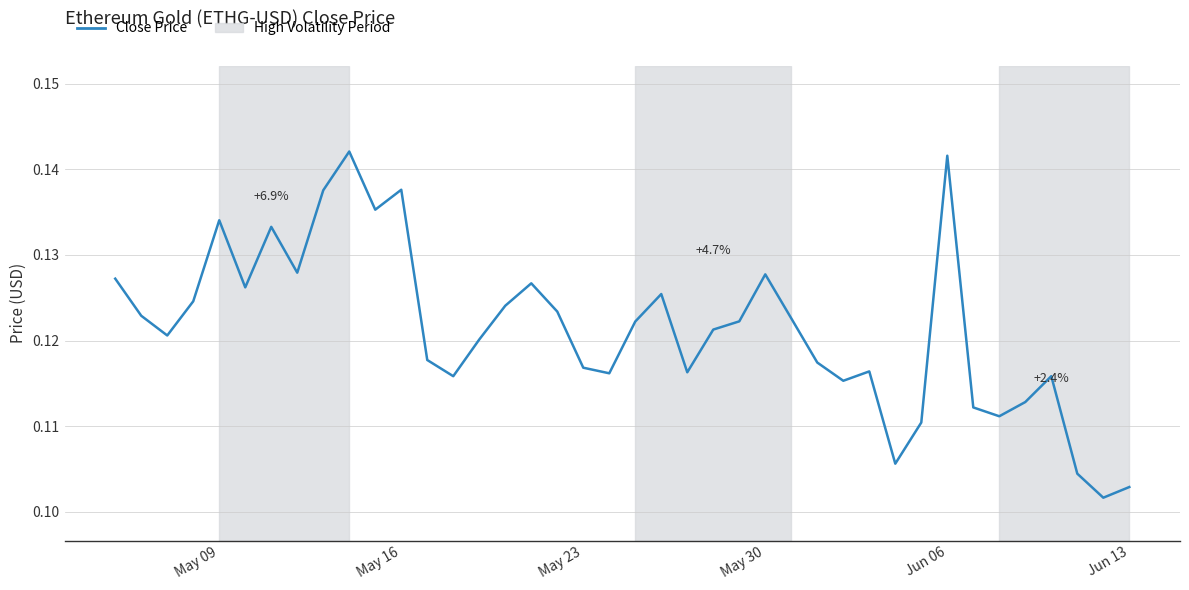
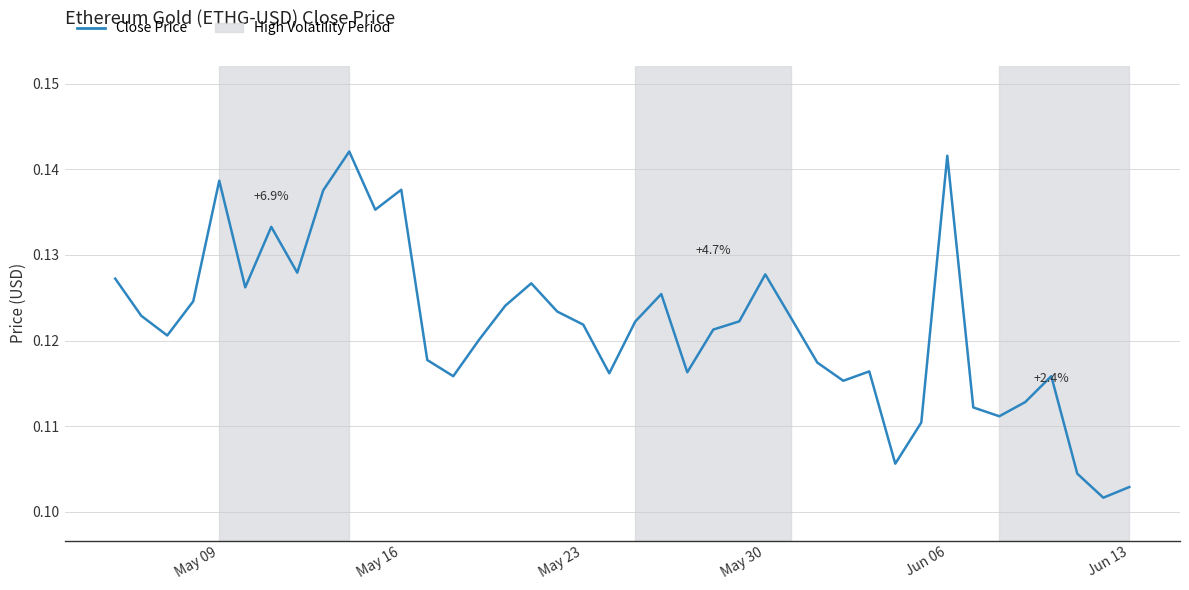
  {
-   "May 09": 0.134,
+   "May 09": 0.139,
    "May 16": 0.138,
-   "May 23": 0.117,
+   "May 23": 0.122,
    "May 30": 0.128,
    "Jun 06": 0.142,
    "Jun 13": 0.103
  }
